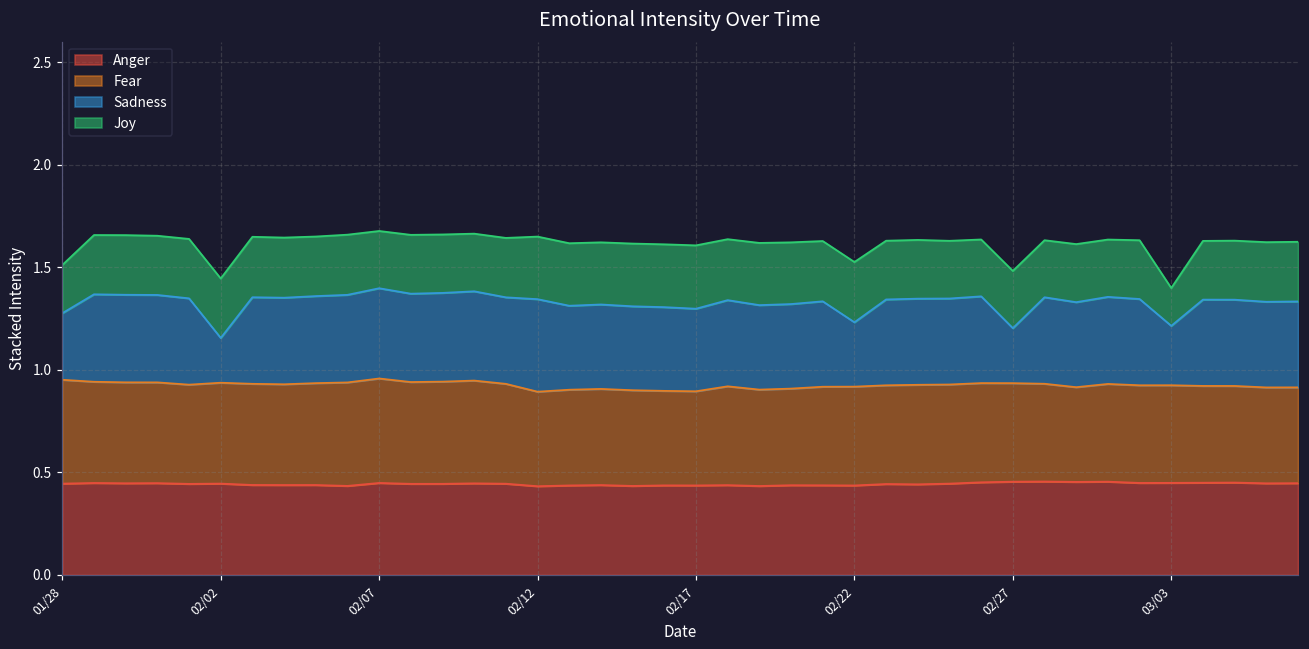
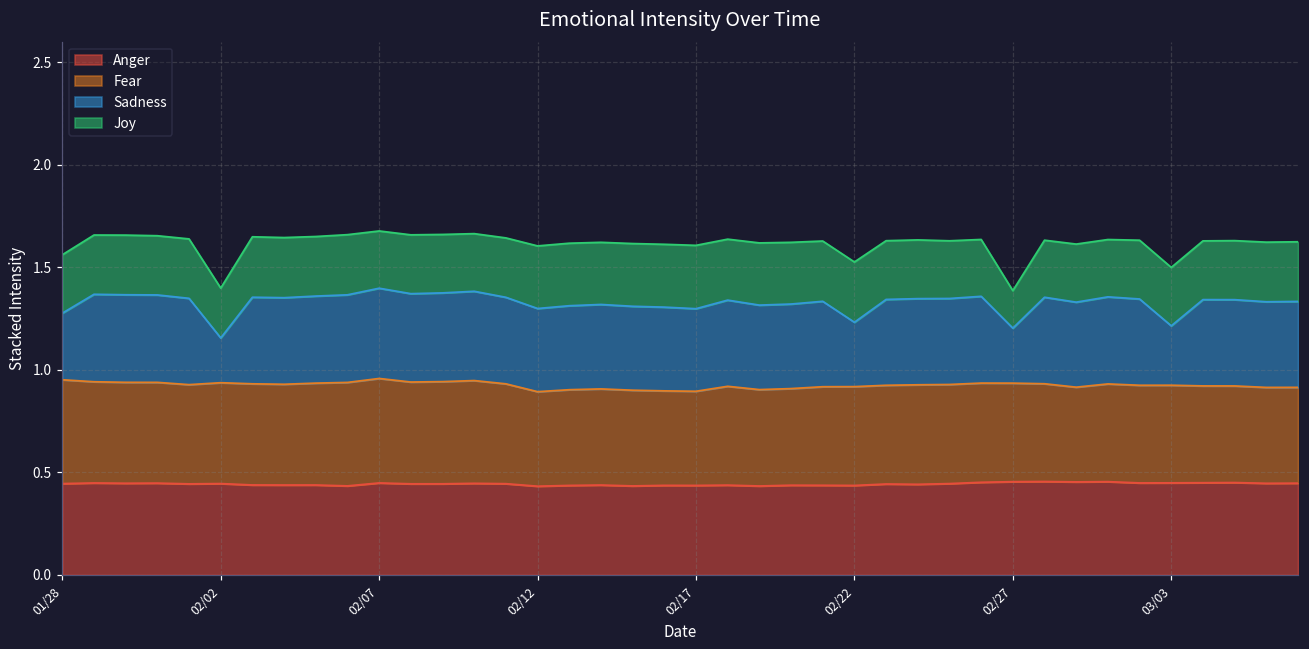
  {
    "Sadness": {
      "01/28": 0.32,
      "02/02": 0.22,
      "02/07": 0.44,
-     "02/12": 0.45,
+     "02/12": 0.41,
      "02/17": 0.40,
      "02/22": 0.31,
      "02/27": 0.27,
      "03/03": 0.29
    },
    "Joy": {
-     "01/28": 0.24,
-     "02/02": 0.29,
+     "01/28": 0.28,
+     "02/02": 0.24,
      "02/07": 0.28,
      "02/12": 0.31,
      "02/17": 0.31,
      "02/22": 0.29,
-     "02/27": 0.28,
-     "03/03": 0.18
+     "02/27": 0.18,
+     "03/03": 0.28
    }
  }
